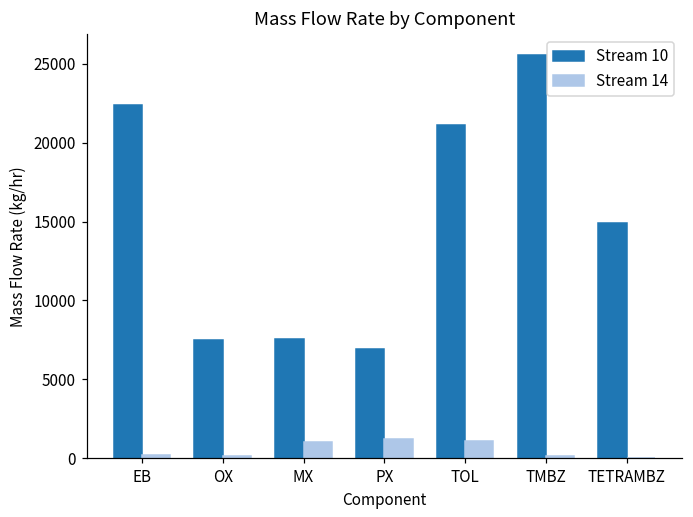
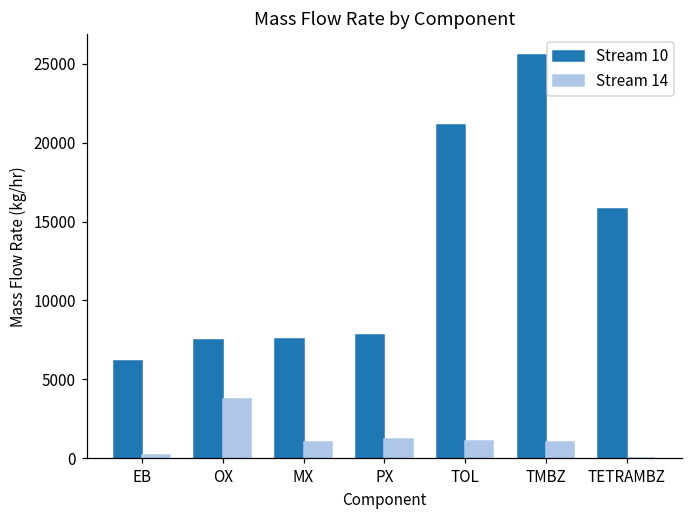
  {
    "Stream 10": {
-     "EB": 22400,
+     "EB": 6200,
      "OX": 7500,
      "MX": 7600,
-     "PX": 6900,
+     "PX": 7800,
      "TOL": 21100,
      "TMBZ": 25600,
-     "TETRAMBZ": 14900
+     "TETRAMBZ": 15800
    },
    "Stream 14": {
      "EB": 200,
-     "OX": 200,
+     "OX": 3700,
      "MX": 1000,
      "PX": 1300,
      "TOL": 1100,
-     "TMBZ": 200
+     "TMBZ": 1100
    }
  }
